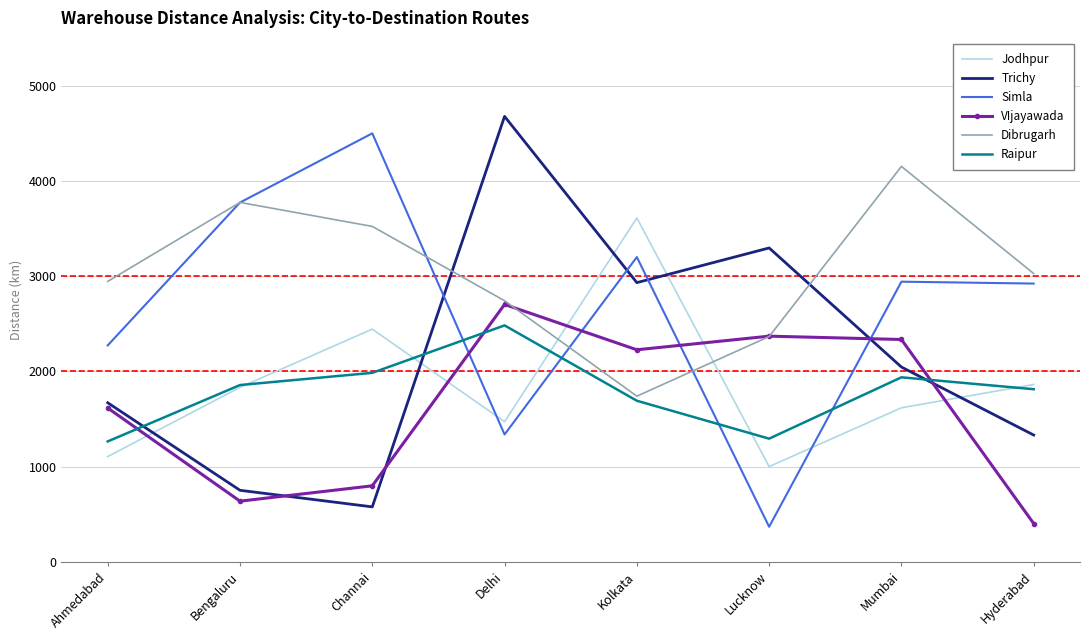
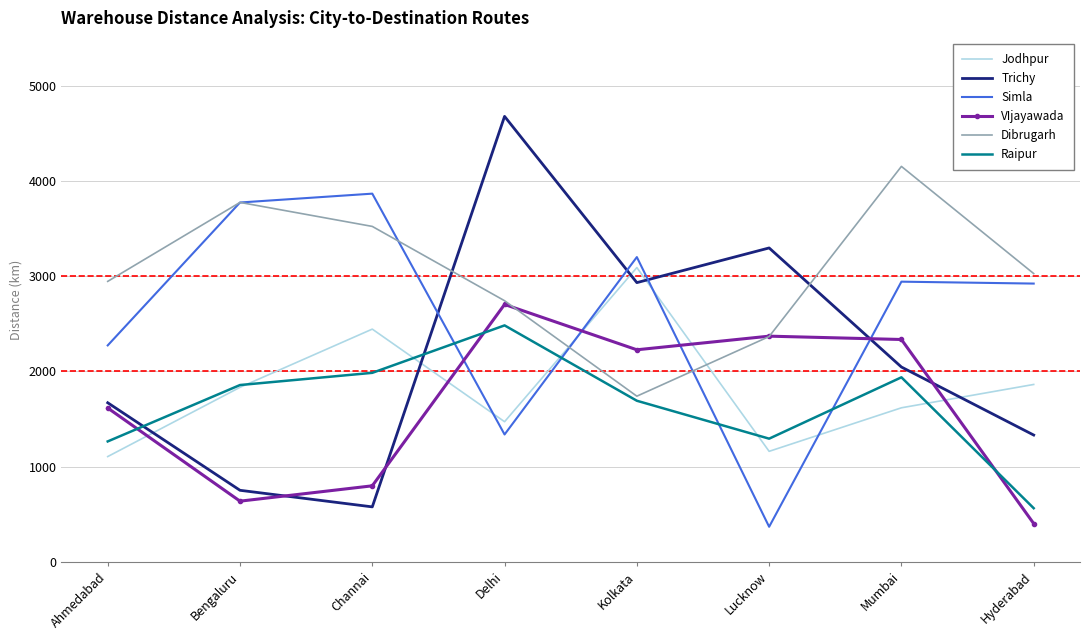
  {
    "Jodhpur": {
      "Ahmedabad": 1100,
      "Channai": 2400,
      "Delhi": 1500,
-     "Kolkata": 3600,
-     "Lucknow": 1000,
+     "Kolkata": 3100,
+     "Lucknow": 1200,
      "Mumbai": 1600,
      "Hyderabad": 1900
    },
    "Trichy": {
      "Ahmedabad": 1700,
      "Bengaluru": 800,
      "Channai": 600,
      "Delhi": 4700,
      "Kolkata": 2900,
      "Lucknow": 3300,
      "Mumbai": 2000,
      "Hyderabad": 1300
    },
    "Simla": {
      "Ahmedabad": 2300,
-     "Channai": 4500,
+     "Channai": 3900,
      "Delhi": 1300,
      "Kolkata": 3200,
      "Lucknow": 400,
      "Mumbai": 2900,
      "Hyderabad": 2900
    },
    "VIjayawada": {
      "Ahmedabad": 1600,
      "Bengaluru": 600,
      "Channai": 800,
      "Delhi": 2700,
      "Kolkata": 2200,
      "Mumbai": 2300,
      "Hyderabad": 400
    },
    "Dibrugarh": {
      "Ahmedabad": 2900,
      "Channai": 3500,
      "Delhi": 2700,
      "Kolkata": 1700,
      "Mumbai": 4200,
      "Hyderabad": 3000
    },
    "Raipur": {
      "Ahmedabad": 1300,
      "Channai": 2000,
      "Delhi": 2500,
      "Kolkata": 1700,
      "Lucknow": 1300,
      "Mumbai": 1900,
-     "Hyderabad": 1800
+     "Hyderabad": 600
    }
  }
